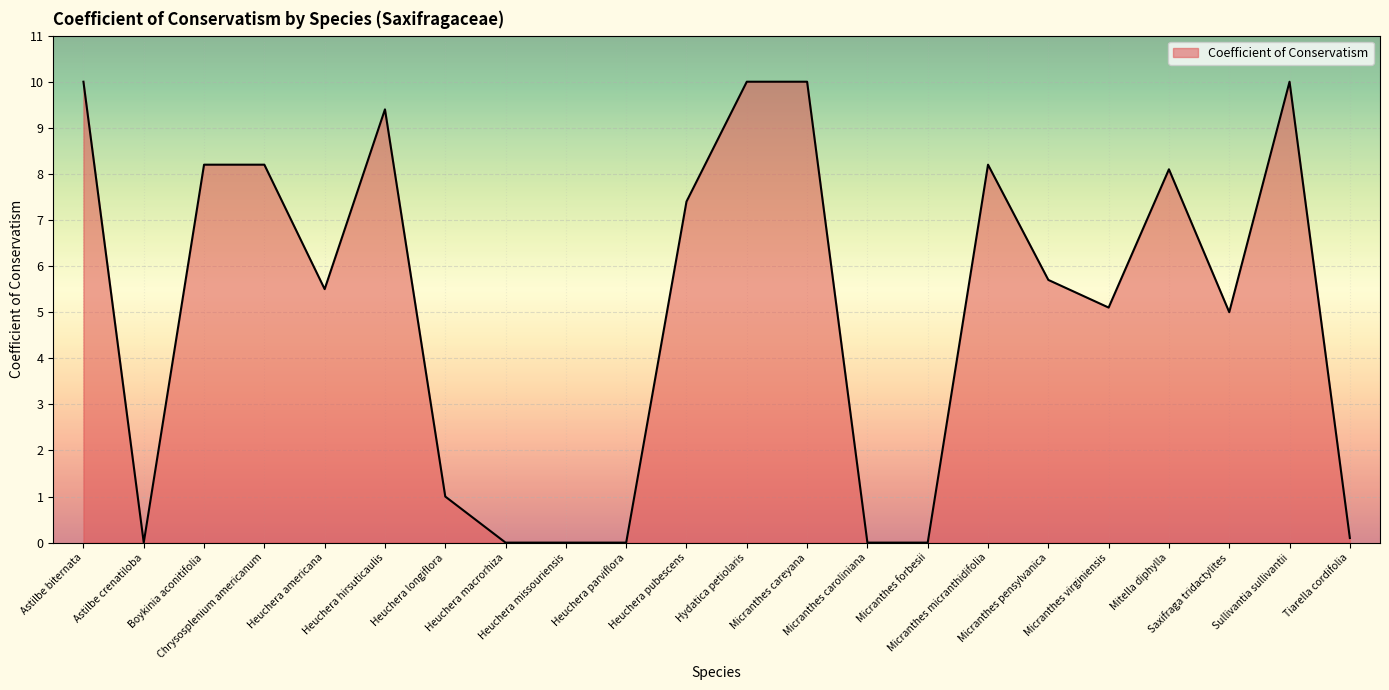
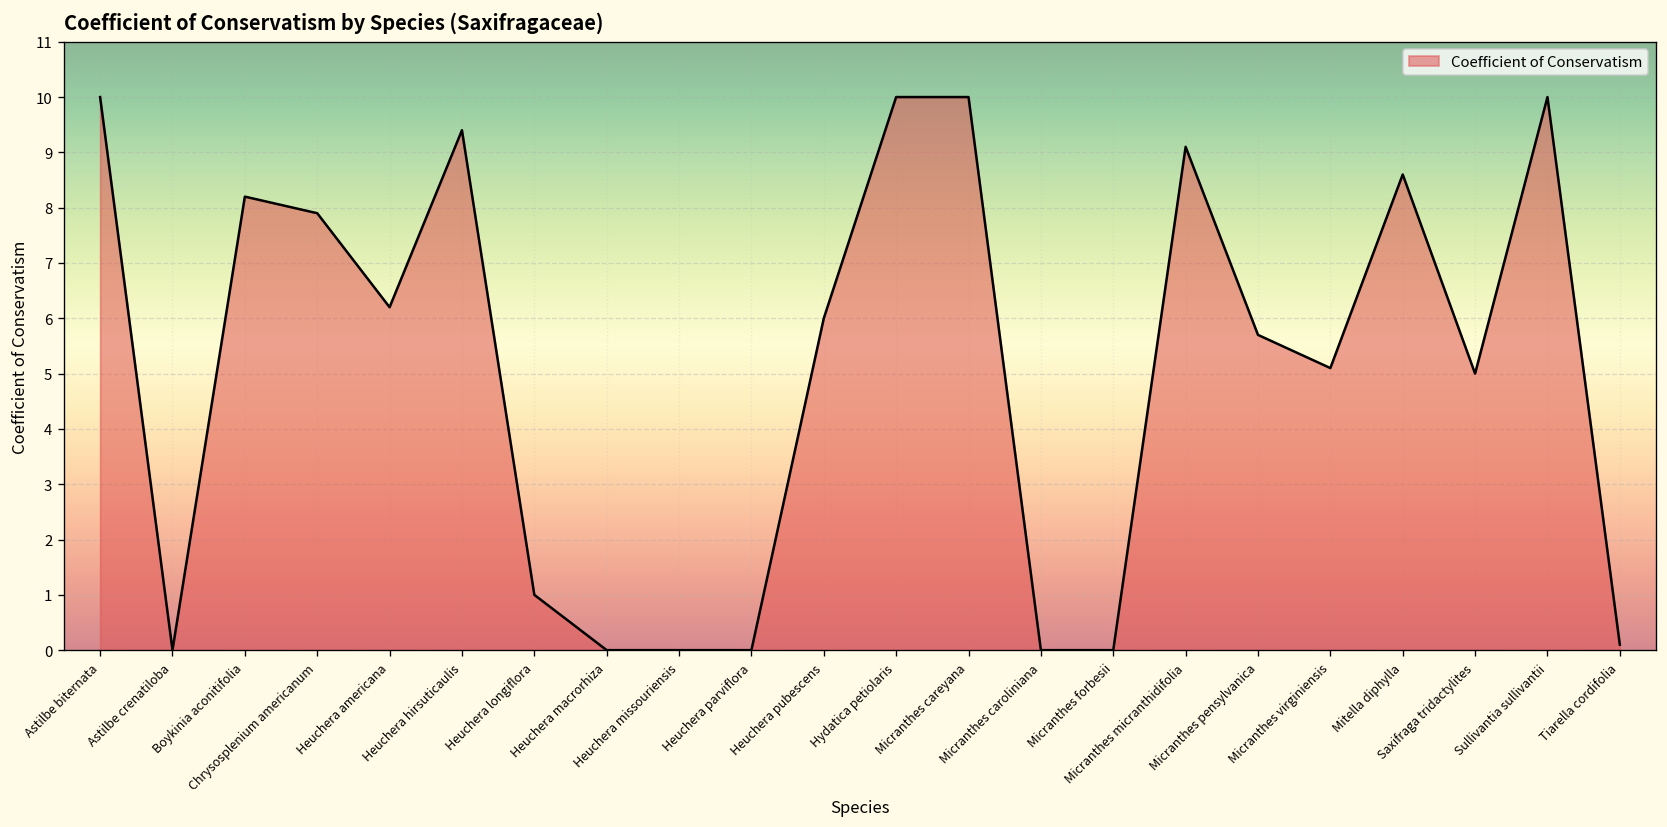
  {
    "Astilbe biternata": 10.0,
    "Astilbe crenatiloba": 0.0,
    "Boykinia aconitifolia": 8.2,
-   "Chrysosplenium americanum": 8.2,
-   "Heuchera americana": 5.5,
+   "Chrysosplenium americanum": 7.9,
+   "Heuchera americana": 6.2,
    "Heuchera hirsuticaulis": 9.4,
    "Heuchera longiflora": 1.0,
    "Heuchera macrorhiza": 0.0,
    "Heuchera missouriensis": 0.0,
    "Heuchera parviflora": 0.0,
-   "Heuchera pubescens": 7.4,
+   "Heuchera pubescens": 6.0,
    "Hydatica petiolaris": 10.0,
    "Micranthes careyana": 10.0,
    "Micranthes caroliniana": 0.0,
    "Micranthes forbesii": 0.0,
-   "Micranthes micranthidifolia": 8.2,
+   "Micranthes micranthidifolia": 9.1,
    "Micranthes pensylvanica": 5.7,
    "Micranthes virginiensis": 5.1,
-   "Mitella diphylla": 8.1,
+   "Mitella diphylla": 8.6,
    "Saxifraga tridactylites": 5.0,
    "Sullivantia sullivantii": 10.0,
    "Tiarella cordifolia": 0.1
  }
